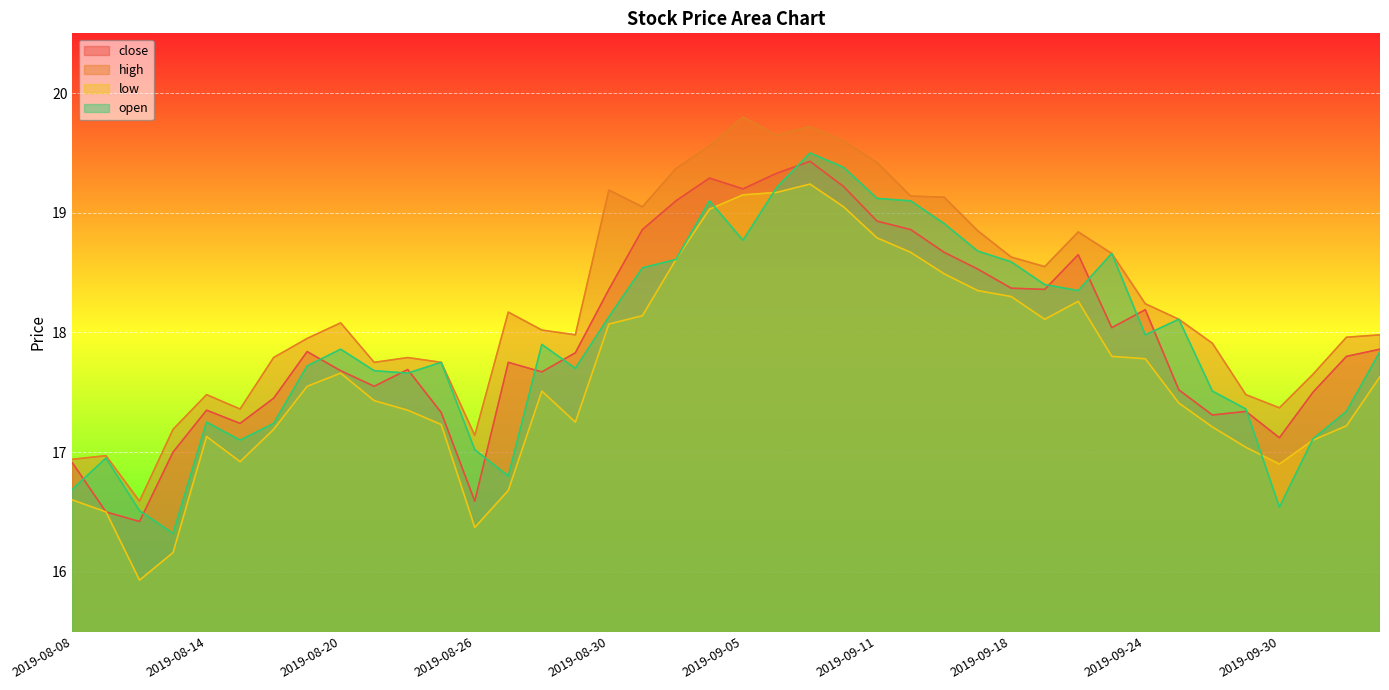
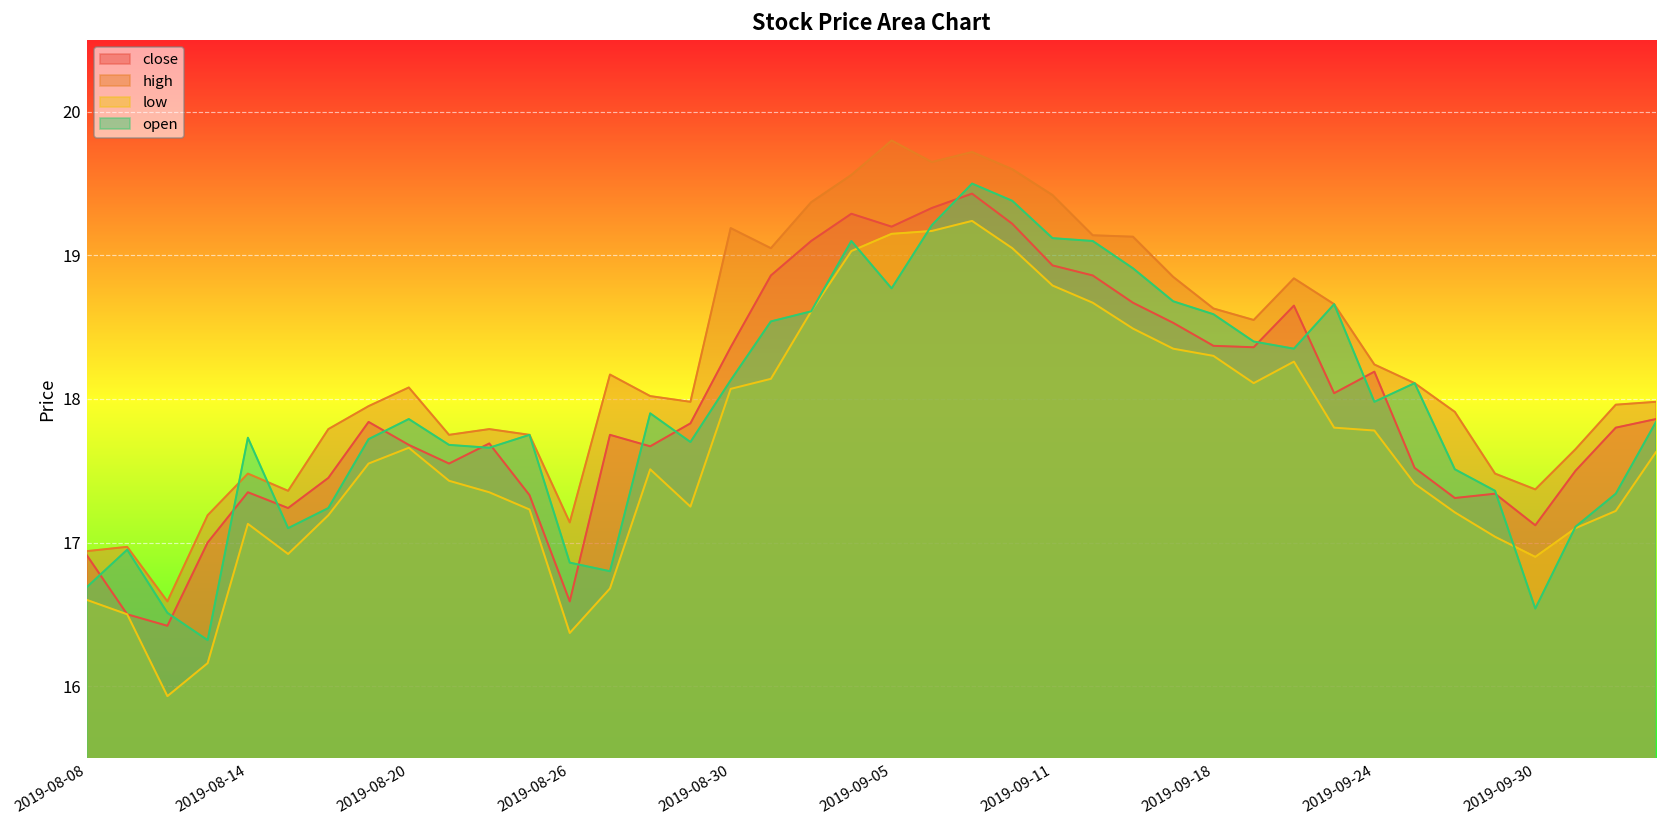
  {
    "open": {
      "2019-08-08": 16.69,
-     "2019-08-14": 17.25,
+     "2019-08-14": 17.73,
      "2019-08-20": 17.86,
-     "2019-08-26": 17.02,
+     "2019-08-26": 16.86,
      "2019-08-30": 18.13,
      "2019-09-05": 18.77,
      "2019-09-11": 19.12,
      "2019-09-18": 18.59,
      "2019-09-24": 17.98,
      "2019-09-30": 16.54
    }
  }
